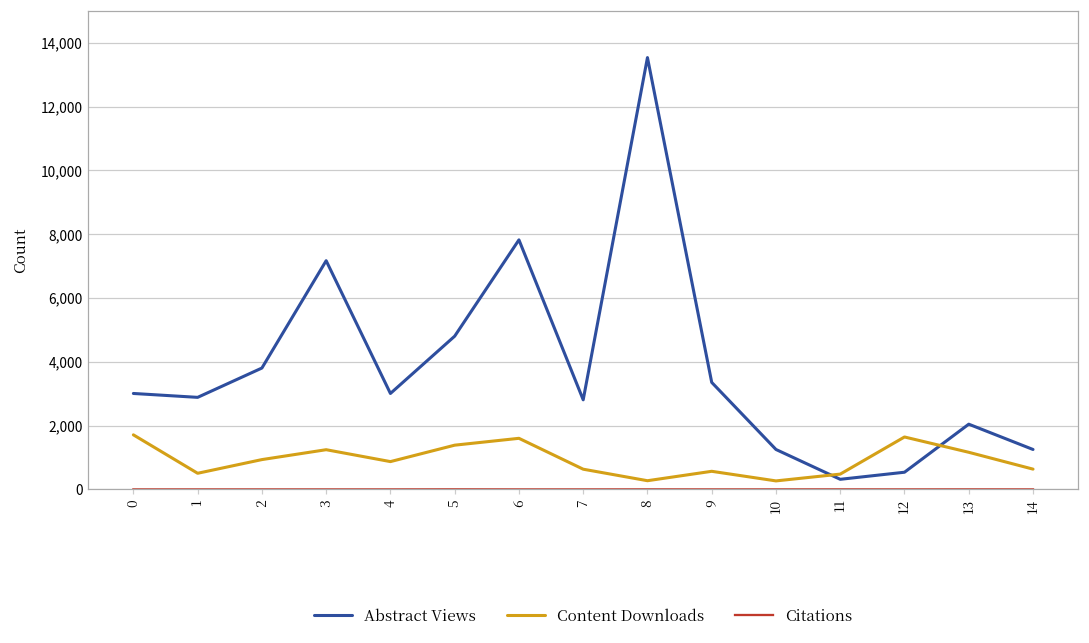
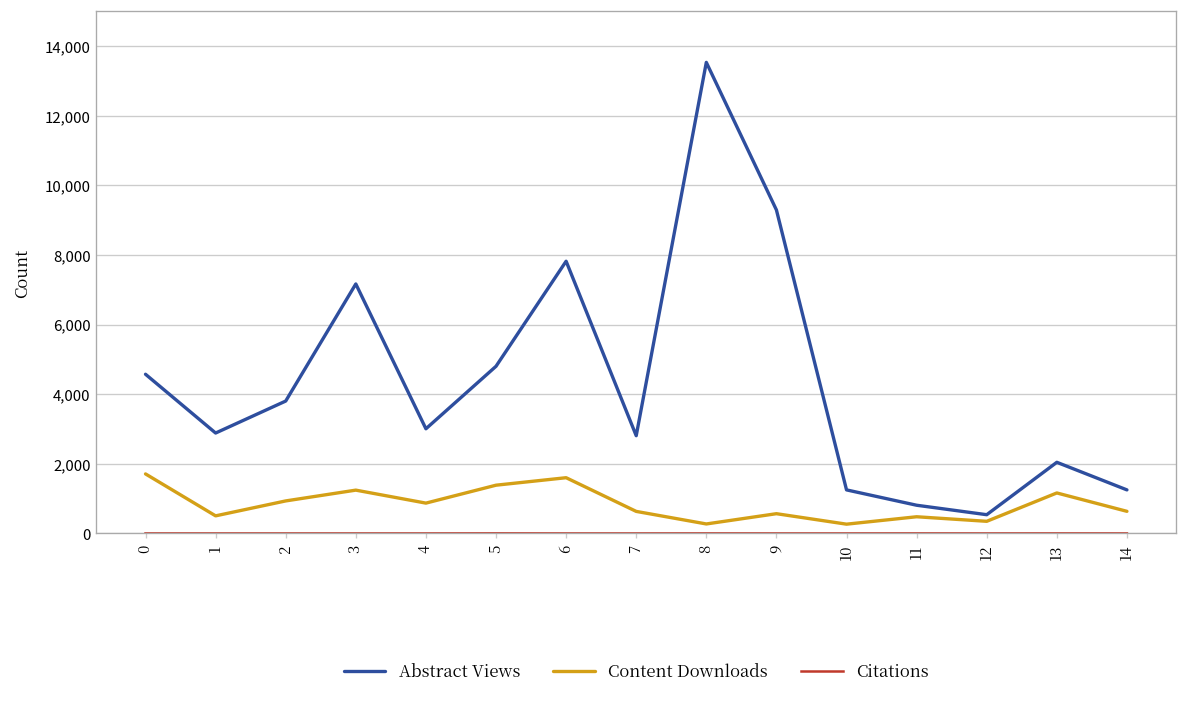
  {
    "Abstract Views": {
-     "0": "3,000",
+     "0": "4,600",
      "1": "2,900",
      "2": "3,800",
      "3": "7,200",
      "4": "3,000",
      "5": "4,800",
      "6": "7,800",
      "7": "2,800",
      "8": "13,500",
-     "9": "3,400",
+     "9": "9,300",
      "10": "1,300",
-     "11": "300",
+     "11": "800",
      "12": "500",
      "13": "2,000",
      "14": "1,300"
    },
    "Content Downloads": {
      "0": "1,700",
      "1": "500",
      "2": "900",
      "3": "1,200",
      "4": "900",
      "5": "1,400",
      "6": "1,600",
      "7": "600",
      "8": "300",
      "9": "600",
      "10": "300",
      "11": "500",
-     "12": "1,600",
+     "12": "300",
      "13": "1,200",
      "14": "600"
    },
    "Citations": {
      "0": "0",
      "1": "0",
      "2": "0",
      "3": "0",
      "4": "0",
      "5": "0",
      "6": "0",
      "7": "0",
      "8": "0",
      "9": "0",
      "10": "0",
      "11": "0",
      "12": "0",
      "13": "0",
      "14": "0"
    }
  }
